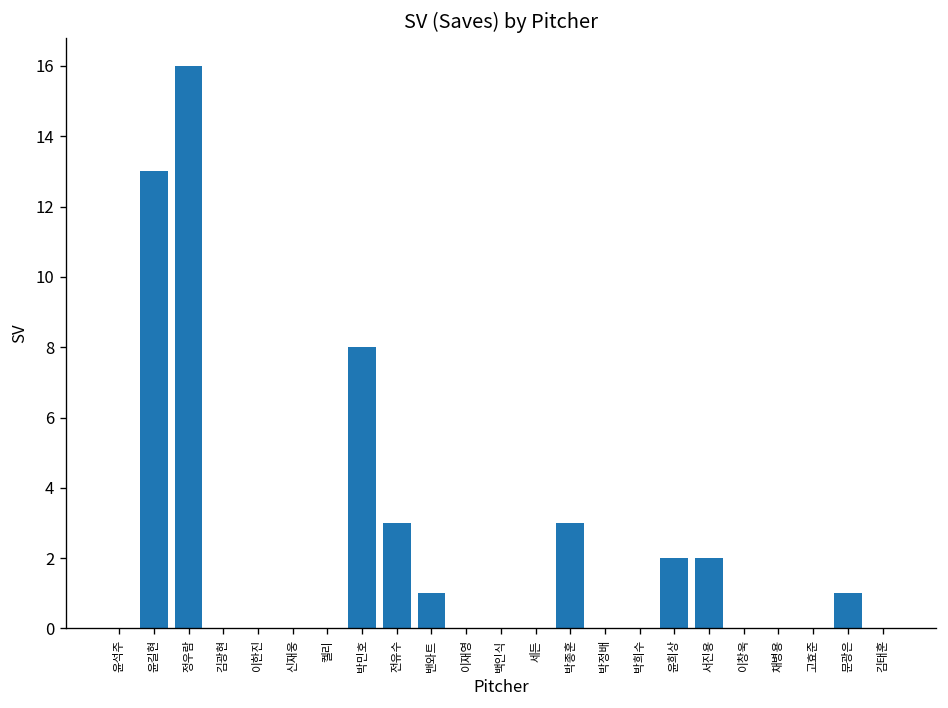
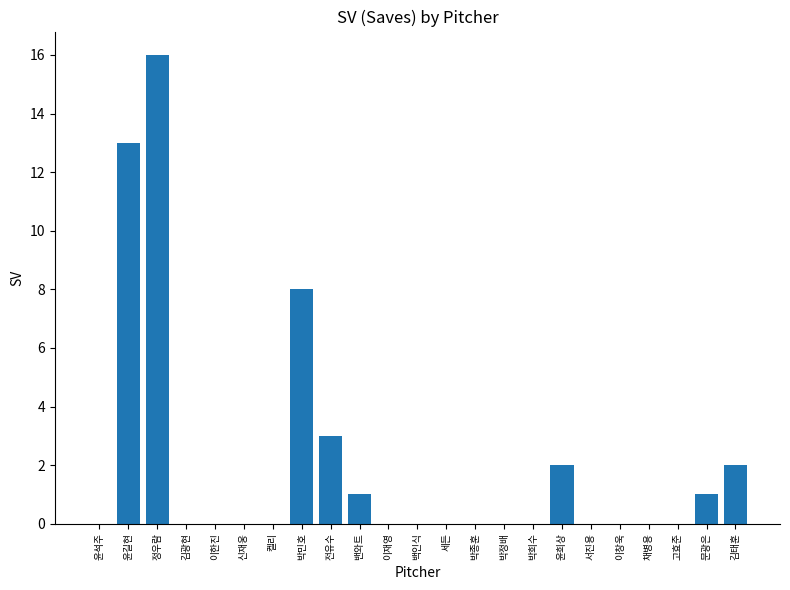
  {
    "윤석주": 0,
    "윤길현": 13,
    "정우람": 16,
    "김광현": 0,
    "이한진": 0,
    "신재웅": 0,
    "켈리": 0,
    "박민호": 8,
    "전유수": 3,
    "밴와트": 1,
    "이재영": 0,
    "백인식": 0,
    "세든": 0,
-   "박종훈": 3,
+   "박종훈": 0,
    "박정배": 0,
    "박희수": 0,
    "윤희상": 2,
-   "서진용": 2,
+   "서진용": 0,
    "이창욱": 0,
    "채병용": 0,
    "고효준": 0,
    "문광은": 1,
-   "김태훈": 0
+   "김태훈": 2
  }
